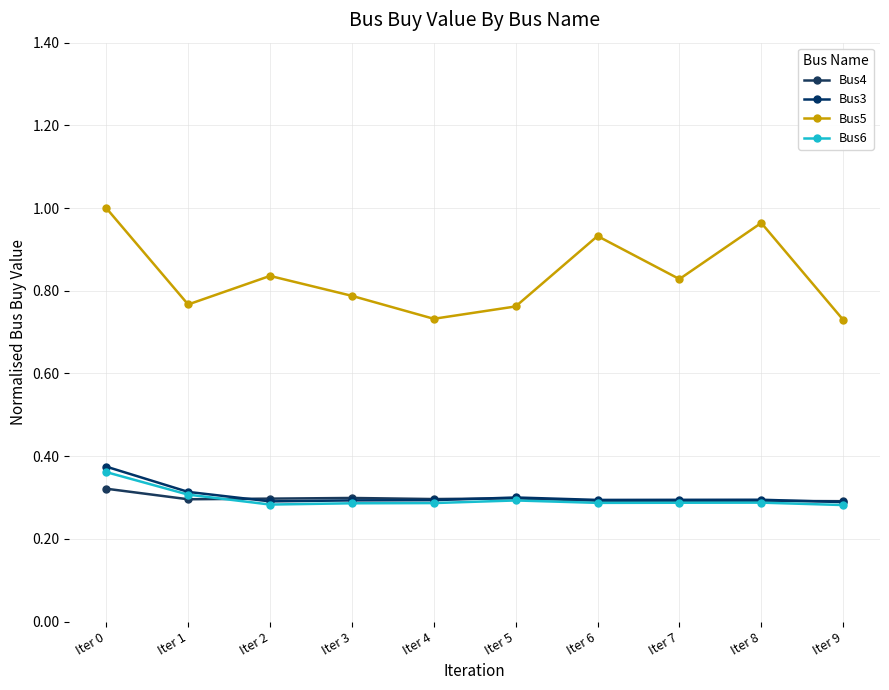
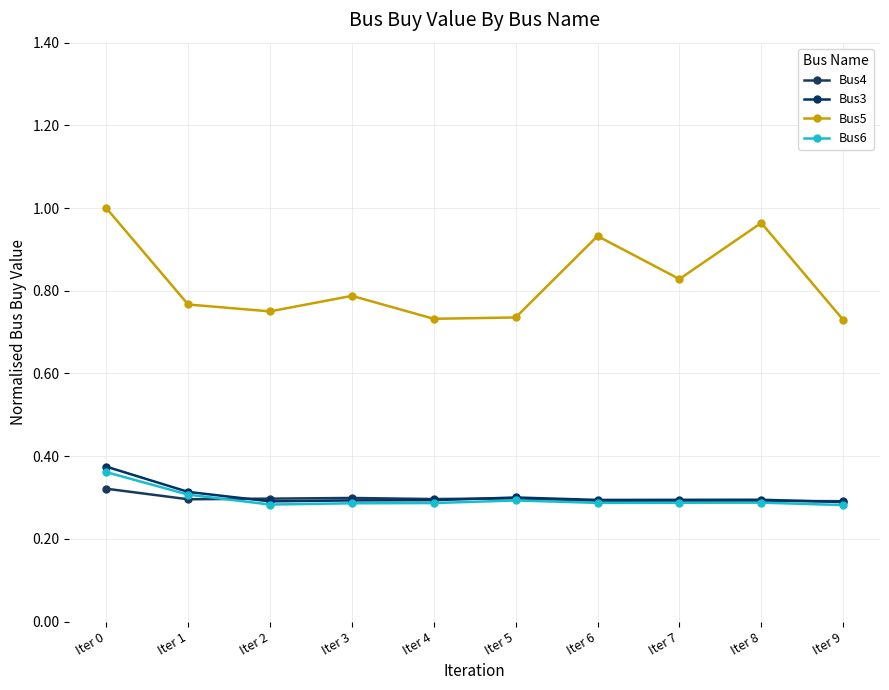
  {
    "Bus5": {
      "Iter 0": 1.00,
      "Iter 1": 0.77,
-     "Iter 2": 0.84,
+     "Iter 2": 0.75,
      "Iter 3": 0.79,
      "Iter 4": 0.73,
-     "Iter 5": 0.76,
+     "Iter 5": 0.74,
      "Iter 6": 0.93,
      "Iter 7": 0.83,
      "Iter 8": 0.96,
      "Iter 9": 0.73
    },
    "Bus6": {
      "Iter 0": 0.36,
      "Iter 1": 0.31,
      "Iter 2": 0.28,
      "Iter 3": 0.29,
      "Iter 4": 0.29,
      "Iter 9": 0.28
    }
  }
